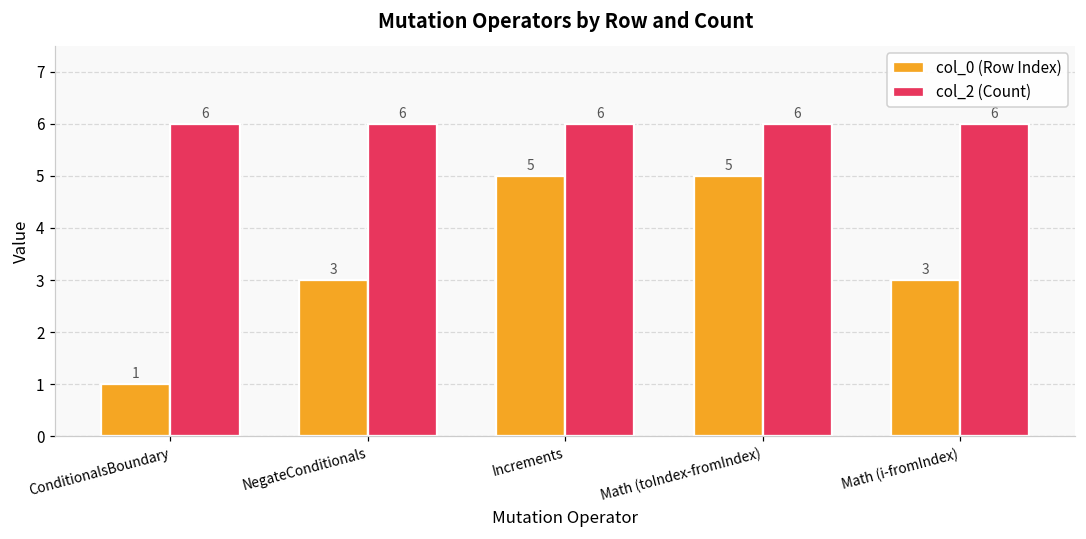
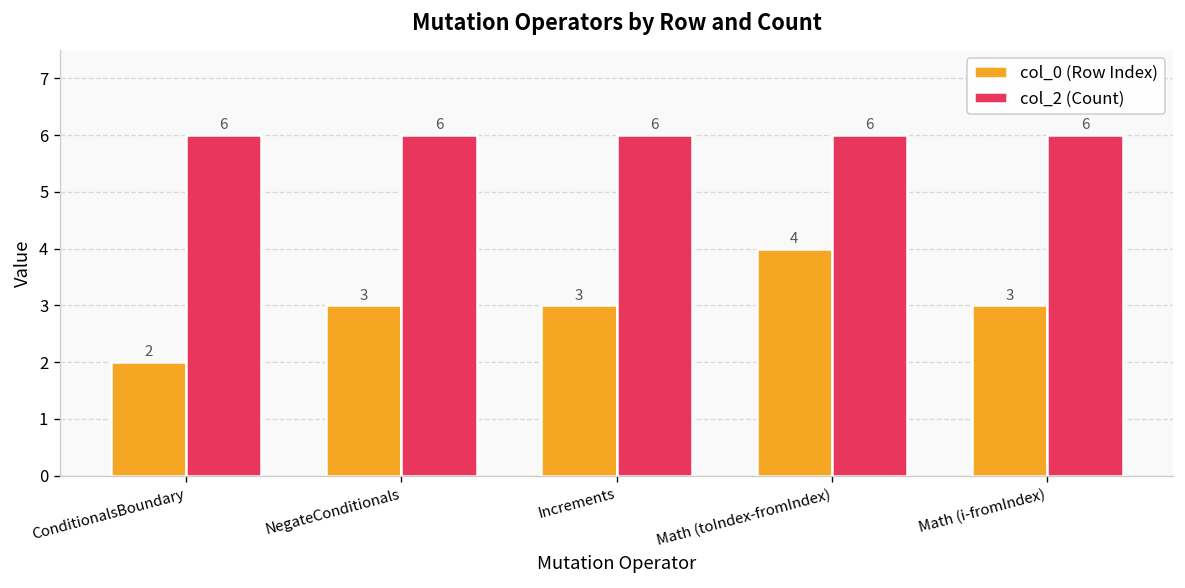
  {
    "col_0 (Row Index)": {
-     "ConditionalsBoundary": 1,
+     "ConditionalsBoundary": 2,
      "NegateConditionals": 3,
-     "Increments": 5,
-     "Math (toIndex-fromIndex)": 5,
+     "Increments": 3,
+     "Math (toIndex-fromIndex)": 4,
      "Math (i-fromIndex)": 3
    },
    "col_2 (Count)": {
      "ConditionalsBoundary": 6,
      "NegateConditionals": 6,
      "Increments": 6,
      "Math (toIndex-fromIndex)": 6,
      "Math (i-fromIndex)": 6
    }
  }
